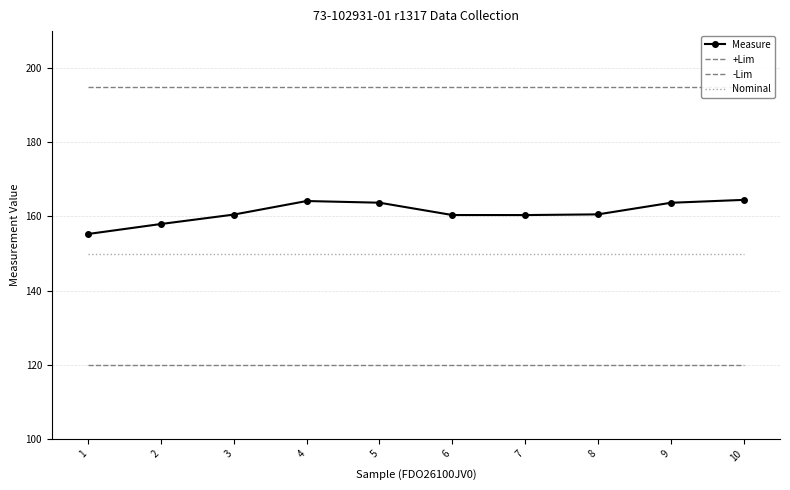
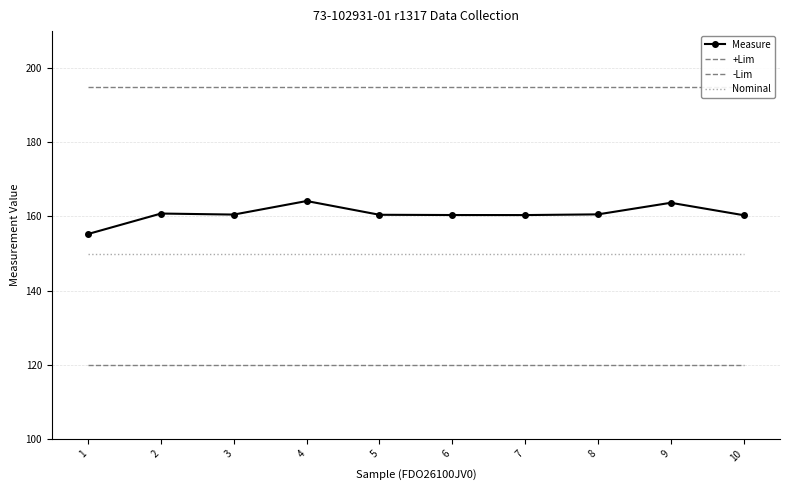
  {
    "Measure": {
      "1": 155,
-     "2": 158,
+     "2": 161,
      "3": 161,
      "4": 164,
-     "5": 164,
+     "5": 160,
      "6": 160,
      "7": 160,
      "8": 161,
      "9": 164,
-     "10": 164
+     "10": 160
    },
    "Nominal": {
      "1": 150,
      "2": 150,
      "3": 150,
      "4": 150,
      "5": 150,
      "6": 150,
      "7": 150,
      "8": 150,
      "9": 150,
      "10": 150
    }
  }
